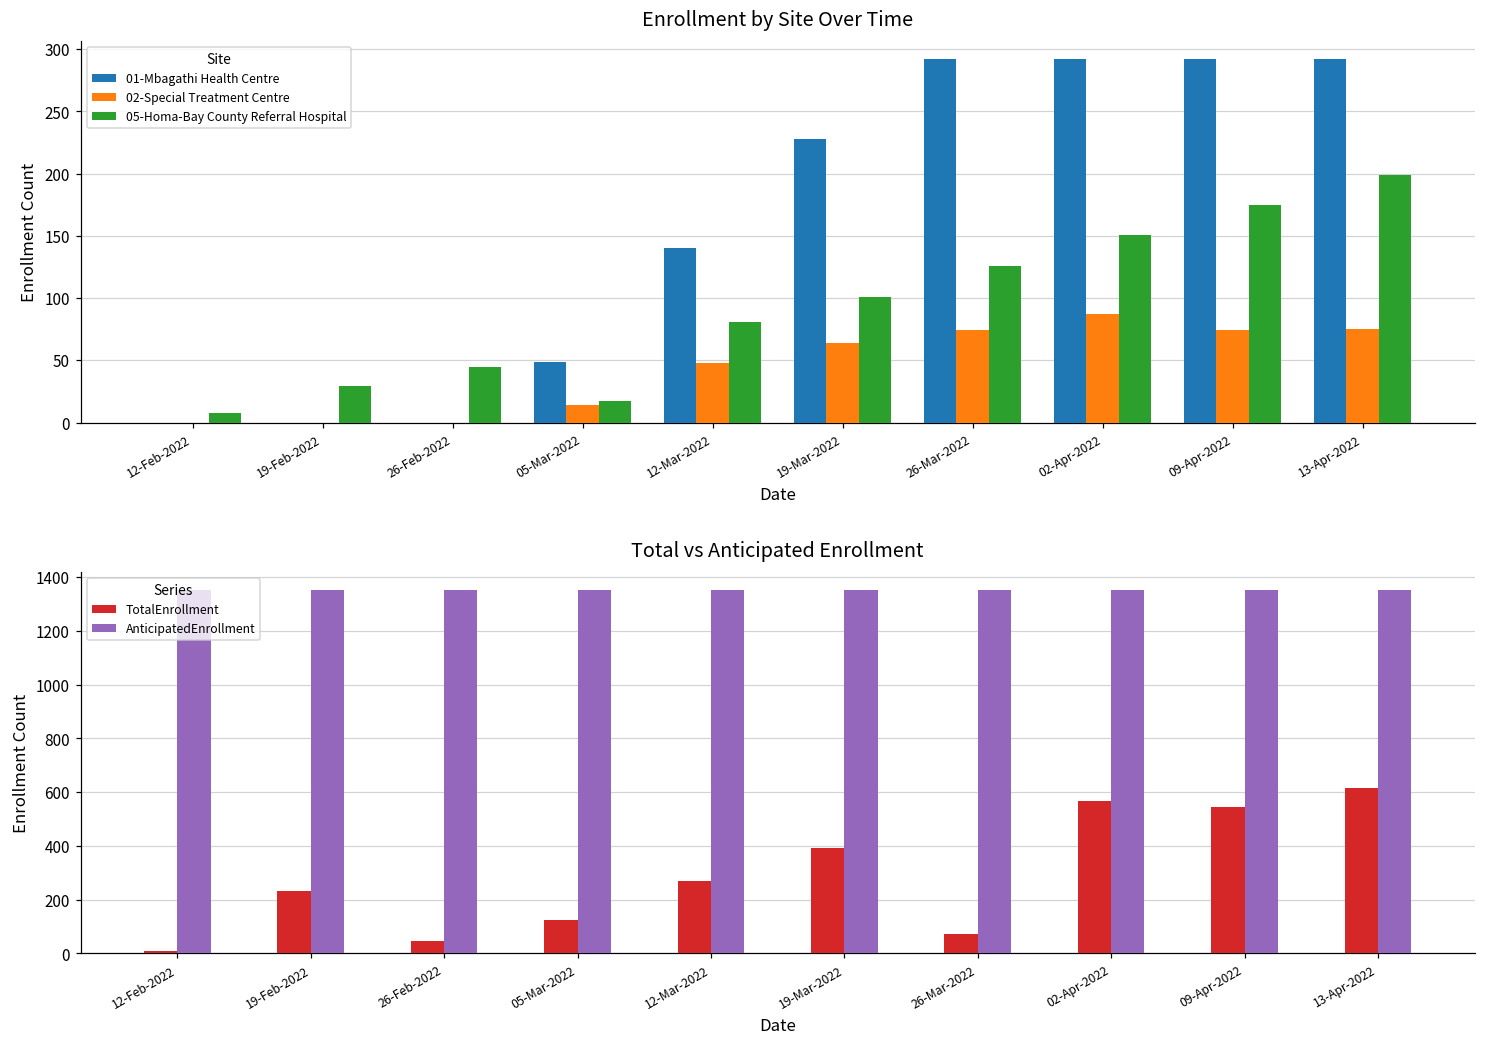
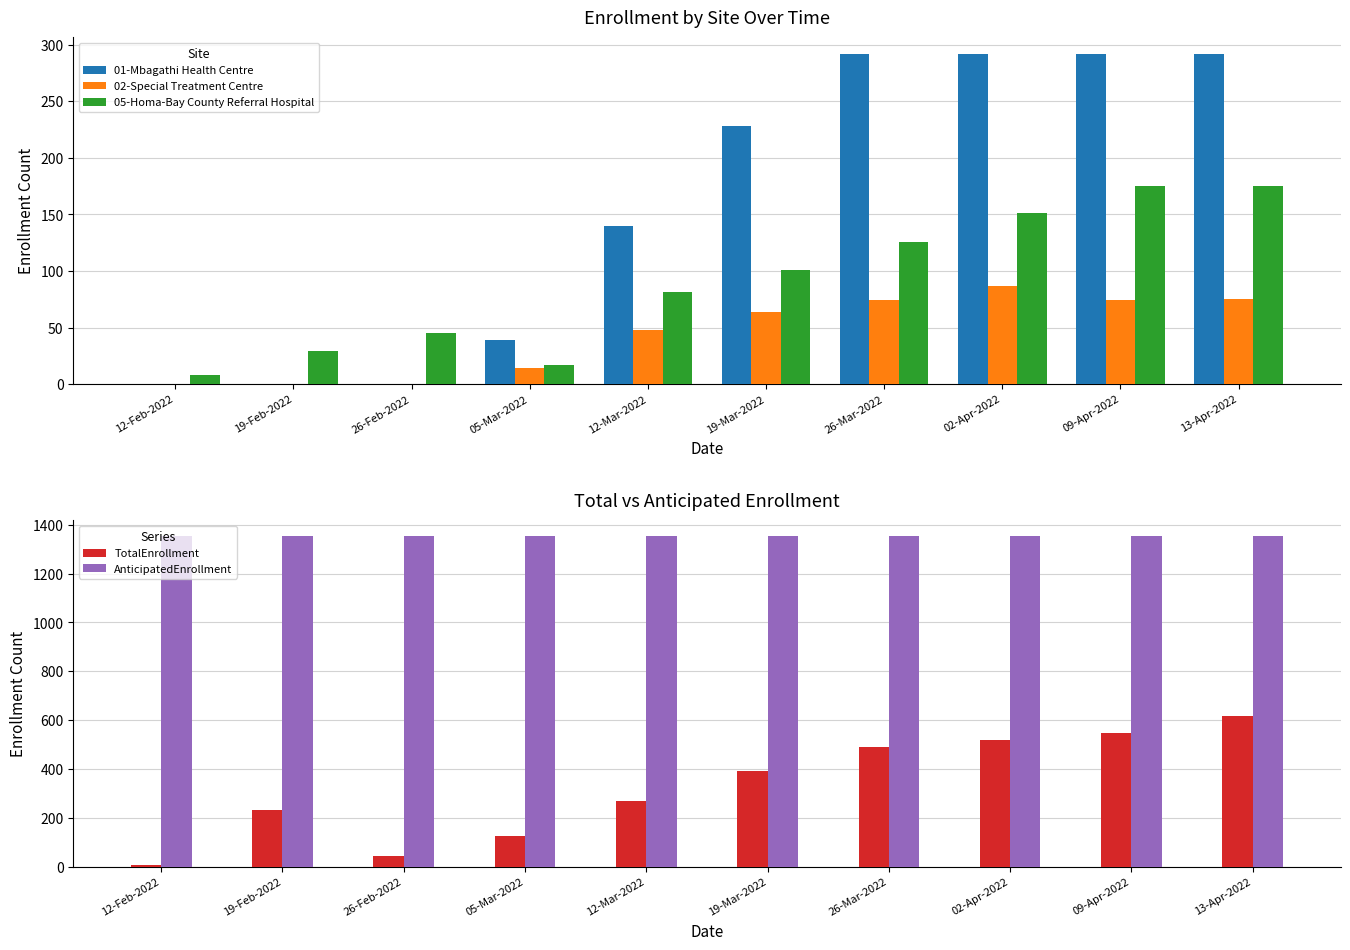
  {
    "Enrollment by Site Over Time": {
      "01-Mbagathi Health Centre": {
        "12-Feb-2022": 0,
        "19-Feb-2022": 0,
        "26-Feb-2022": 0,
-       "05-Mar-2022": 49,
+       "05-Mar-2022": 39,
        "12-Mar-2022": 140,
        "19-Mar-2022": 228,
        "26-Mar-2022": 292,
        "02-Apr-2022": 292,
        "09-Apr-2022": 292,
        "13-Apr-2022": 292
      },
      "02-Special Treatment Centre": {
        "12-Feb-2022": 0,
        "19-Feb-2022": 0,
        "26-Feb-2022": 0,
        "05-Mar-2022": 14,
        "12-Mar-2022": 48,
        "19-Mar-2022": 64,
        "26-Mar-2022": 74,
        "02-Apr-2022": 87,
        "09-Apr-2022": 74,
        "13-Apr-2022": 75
      },
      "05-Homa-Bay County Referral Hospital": {
        "12-Feb-2022": 8,
        "19-Feb-2022": 29,
        "26-Feb-2022": 45,
        "05-Mar-2022": 17,
        "12-Mar-2022": 81,
        "19-Mar-2022": 101,
        "26-Mar-2022": 126,
        "02-Apr-2022": 151,
        "09-Apr-2022": 175,
-       "13-Apr-2022": 199
+       "13-Apr-2022": 175
      }
    },
    "Total vs Anticipated Enrollment": {
      "TotalEnrollment": {
        "19-Feb-2022": 230,
        "26-Feb-2022": 50,
        "05-Mar-2022": 120,
        "12-Mar-2022": 270,
        "19-Mar-2022": 390,
-       "26-Mar-2022": 70,
-       "02-Apr-2022": 570,
+       "26-Mar-2022": 490,
+       "02-Apr-2022": 520,
        "09-Apr-2022": 550,
        "13-Apr-2022": 620
      },
      "AnticipatedEnrollment": {
        "19-Feb-2022": 1350,
        "26-Feb-2022": 1350,
        "05-Mar-2022": 1350,
        "12-Mar-2022": 1350,
        "19-Mar-2022": 1350,
        "26-Mar-2022": 1350,
        "02-Apr-2022": 1350,
        "09-Apr-2022": 1350,
        "13-Apr-2022": 1350
      }
    }
  }
